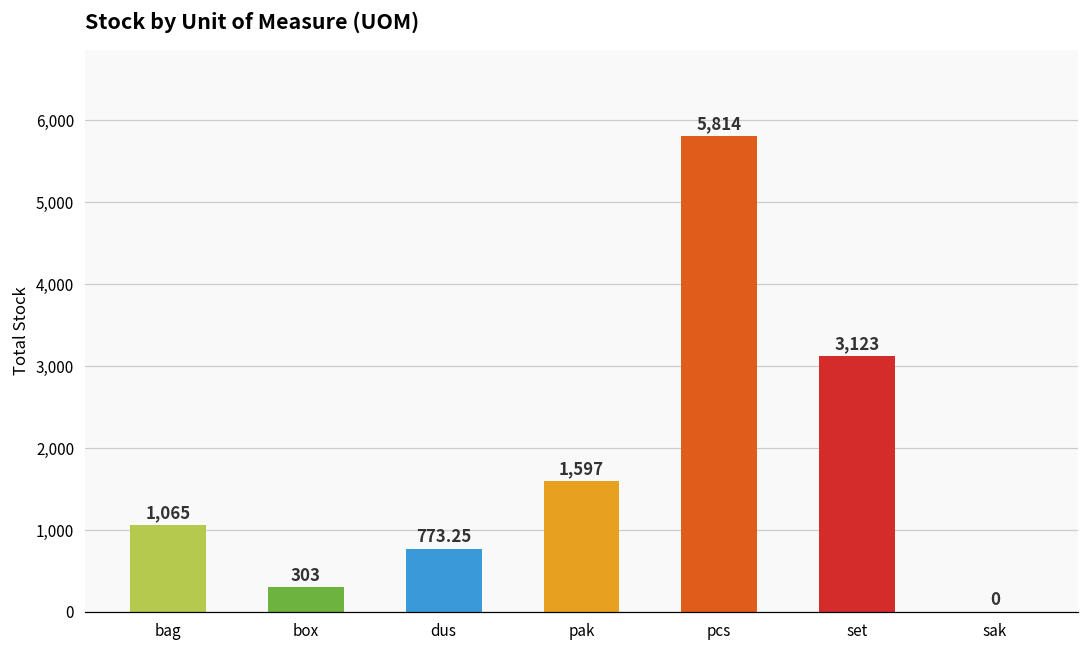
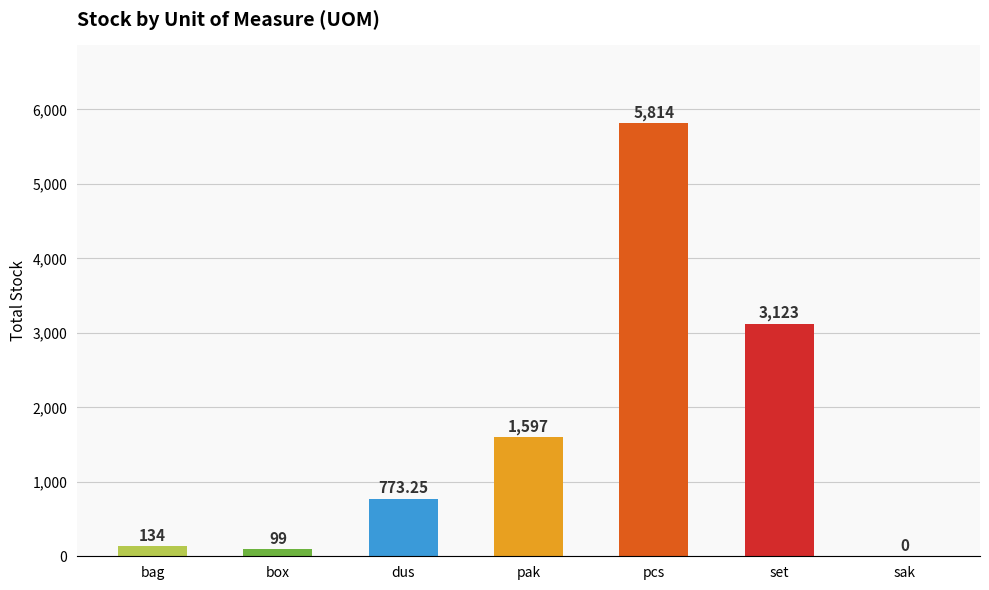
  {
-   "bag": "1,065",
-   "box": "303",
+   "bag": "134",
+   "box": "99",
    "dus": "773.25",
    "pak": "1,597",
    "pcs": "5,814",
    "set": "3,123",
    "sak": "0"
  }
